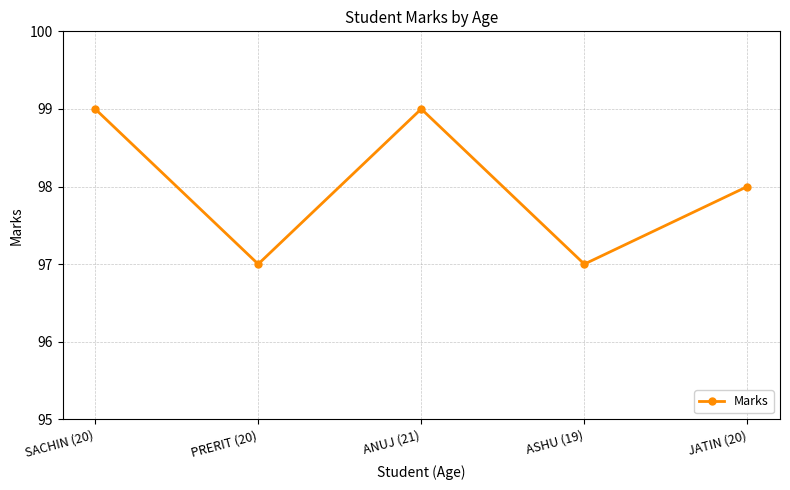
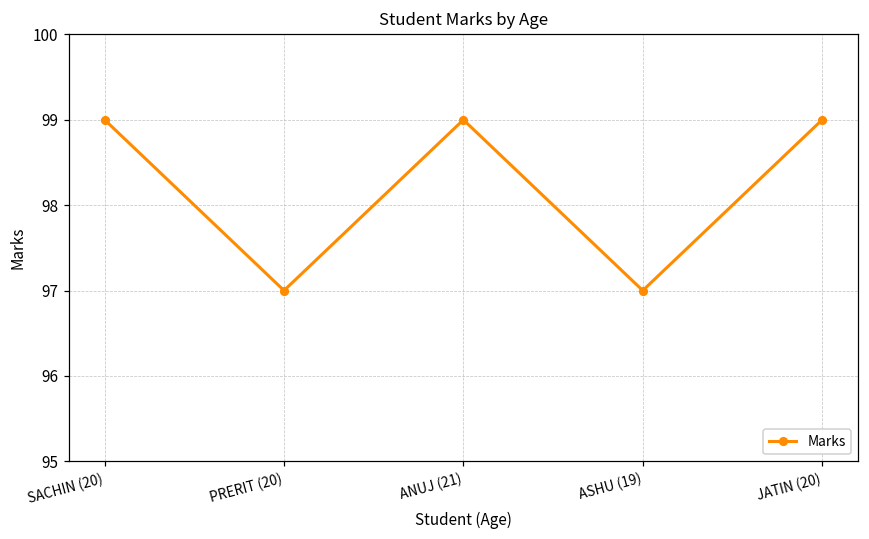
  {
    "SACHIN (20)": 99,
    "PRERIT (20)": 97,
    "ANUJ (21)": 99,
    "ASHU (19)": 97,
-   "JATIN (20)": 98
+   "JATIN (20)": 99
  }
